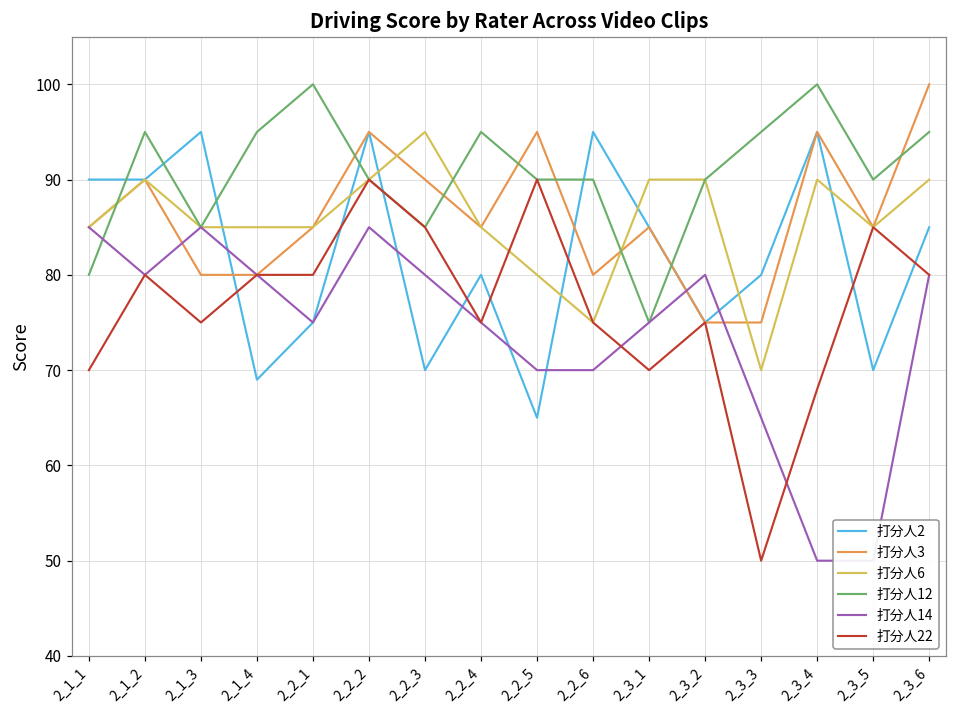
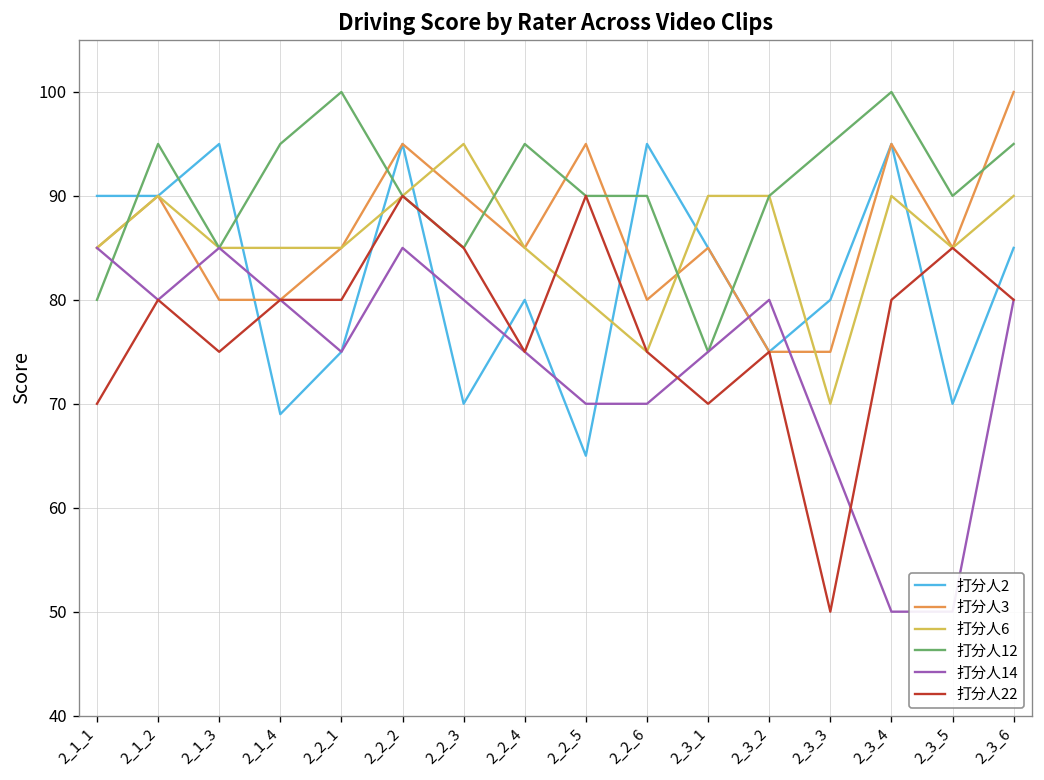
  {
    "打分人2": {
      "2_1_1": 90,
      "2_1_3": 95,
      "2_1_4": 69,
      "2_2_3": 70,
      "2_2_4": 80,
      "2_2_5": 65,
      "2_2_6": 95,
      "2_3_3": 80,
      "2_3_5": 70,
      "2_3_6": 85
    },
    "打分人12": {
      "2_1_1": 80,
      "2_1_2": 95,
      "2_1_4": 95,
      "2_2_1": 100,
      "2_2_4": 95,
      "2_2_6": 90,
      "2_3_3": 95,
      "2_3_4": 100,
      "2_3_5": 90,
      "2_3_6": 95
    },
    "打分人14": {
      "2_2_2": 85,
      "2_2_3": 80,
      "2_2_5": 70,
      "2_2_6": 70,
      "2_3_2": 80,
      "2_3_3": 65,
      "2_3_4": 50
    },
    "打分人22": {
      "2_1_1": 70,
      "2_1_3": 75,
      "2_2_1": 80,
      "2_3_1": 70,
      "2_3_3": 50,
-     "2_3_4": 68
+     "2_3_4": 80
    }
  }
